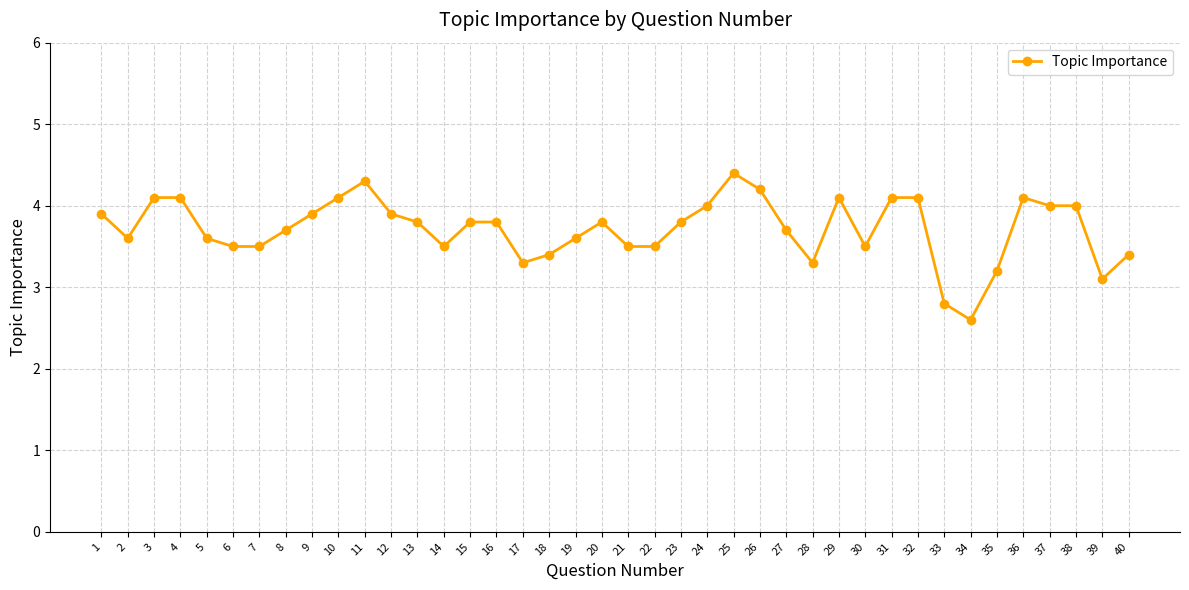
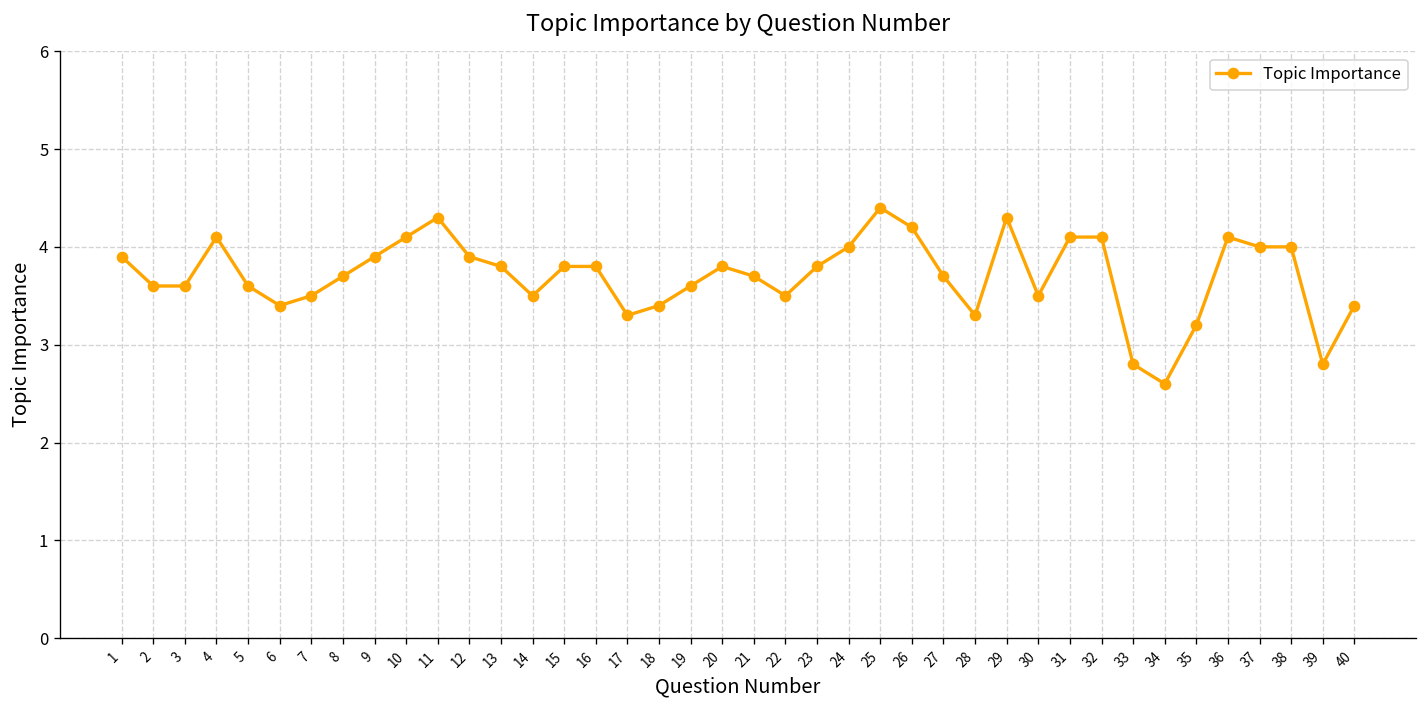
  {
    "1": 3.9,
    "2": 3.6,
-   "3": 4.1,
+   "3": 3.6,
    "4": 4.1,
    "5": 3.6,
-   "6": 3.5,
+   "6": 3.4,
    "7": 3.5,
    "8": 3.7,
    "9": 3.9,
    "10": 4.1,
    "11": 4.3,
    "12": 3.9,
    "13": 3.8,
    "14": 3.5,
    "15": 3.8,
    "16": 3.8,
    "17": 3.3,
    "18": 3.4,
    "19": 3.6,
    "20": 3.8,
-   "21": 3.5,
+   "21": 3.7,
    "22": 3.5,
    "23": 3.8,
    "24": 4.0,
    "25": 4.4,
    "26": 4.2,
    "27": 3.7,
    "28": 3.3,
-   "29": 4.1,
+   "29": 4.3,
    "30": 3.5,
    "31": 4.1,
    "32": 4.1,
    "33": 2.8,
    "34": 2.6,
    "35": 3.2,
    "36": 4.1,
    "37": 4.0,
    "38": 4.0,
-   "39": 3.1,
+   "39": 2.8,
    "40": 3.4
  }
